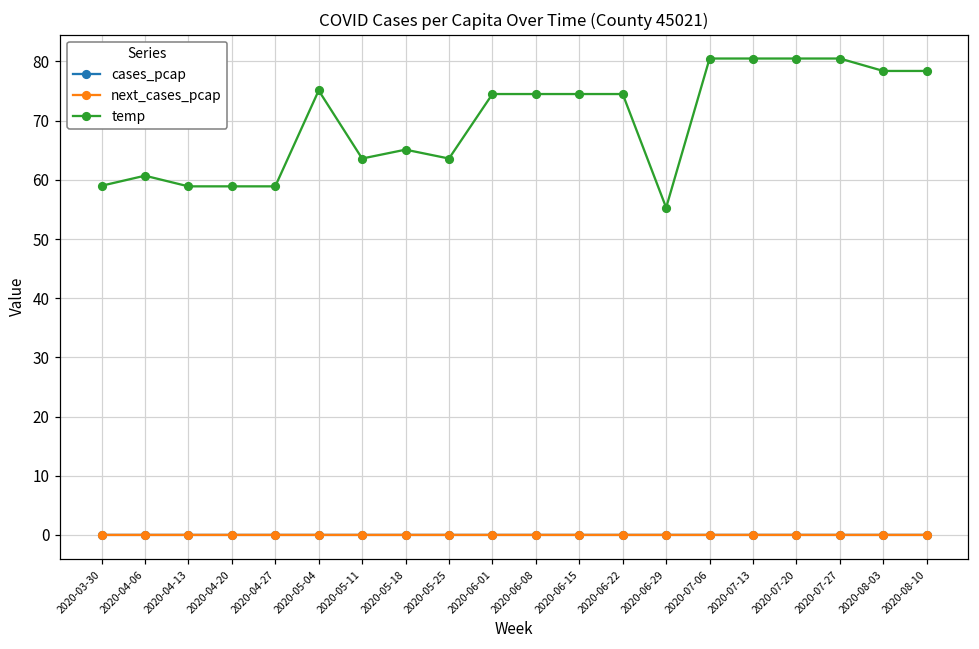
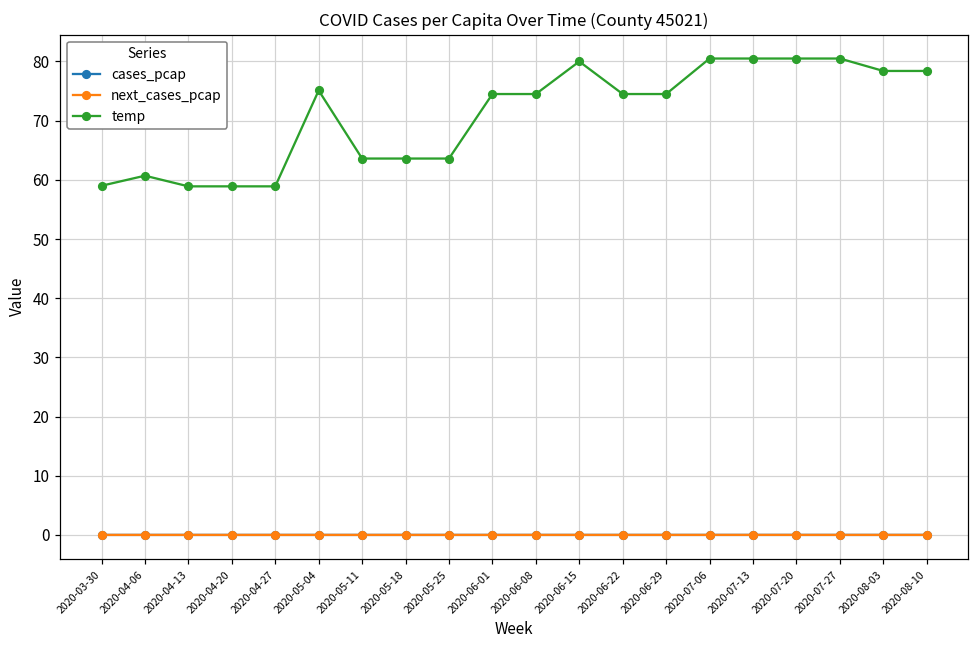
  {
    "next_cases_pcap": {
      "2020-03-30": 0,
      "2020-04-06": 0,
      "2020-04-13": 0,
      "2020-04-20": 0,
      "2020-04-27": 0,
      "2020-05-04": 0,
      "2020-05-11": 0,
      "2020-05-18": 0,
      "2020-05-25": 0,
      "2020-06-01": 0,
      "2020-06-08": 0,
      "2020-06-15": 0,
      "2020-06-22": 0,
      "2020-06-29": 0,
      "2020-07-06": 0,
      "2020-07-13": 0,
      "2020-07-20": 0,
      "2020-07-27": 0,
      "2020-08-03": 0,
      "2020-08-10": 0
    },
    "temp": {
      "2020-03-30": 59,
      "2020-04-06": 61,
      "2020-04-13": 59,
      "2020-04-20": 59,
      "2020-04-27": 59,
      "2020-05-04": 75,
      "2020-05-11": 64,
-     "2020-05-18": 65,
+     "2020-05-18": 64,
      "2020-05-25": 64,
      "2020-06-01": 75,
      "2020-06-08": 75,
-     "2020-06-15": 75,
+     "2020-06-15": 80,
      "2020-06-22": 75,
-     "2020-06-29": 55,
+     "2020-06-29": 75,
      "2020-07-06": 81,
      "2020-07-13": 81,
      "2020-07-20": 81,
      "2020-07-27": 81,
      "2020-08-03": 78,
      "2020-08-10": 78
    }
  }
